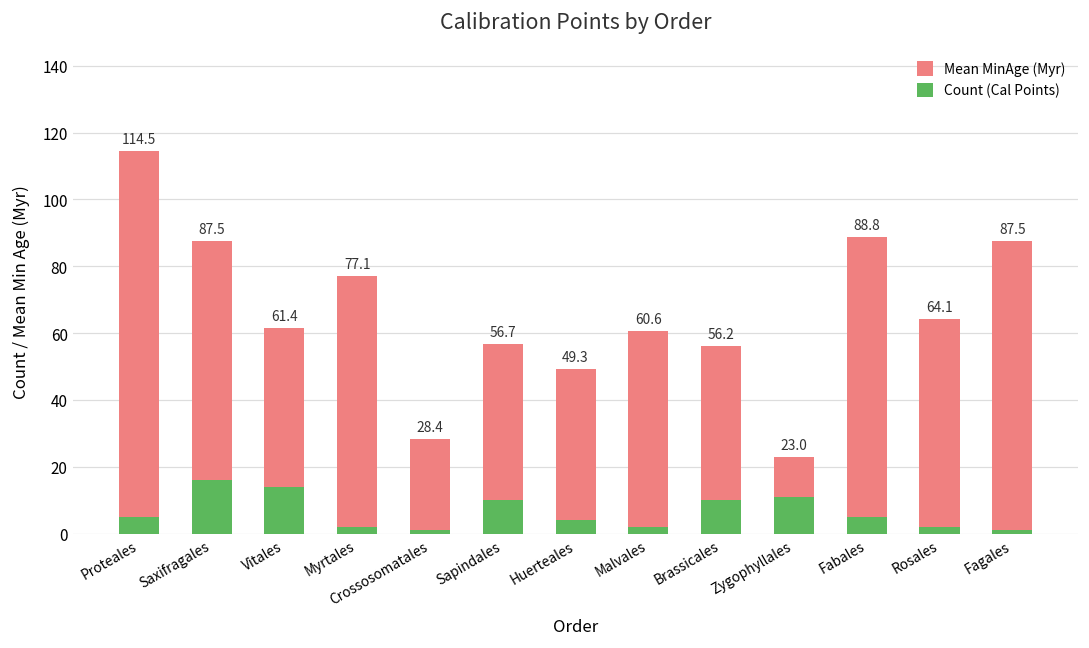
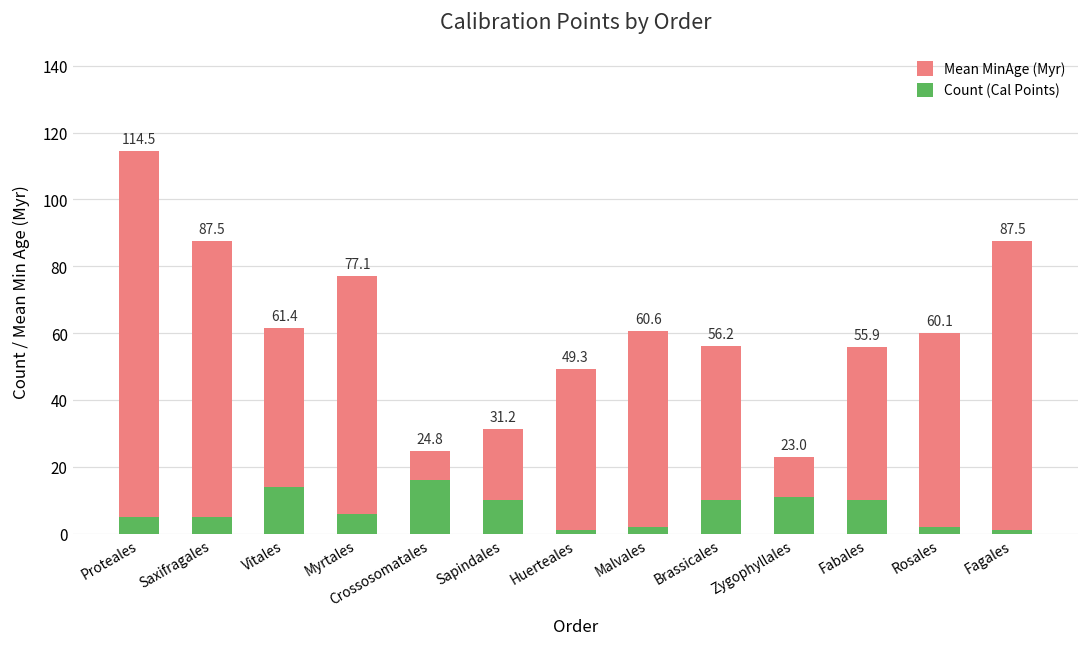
  {
    "Mean MinAge (Myr)": {
      "Proteales": 114.5,
      "Saxifragales": 87.5,
      "Vitales": 61.4,
      "Myrtales": 77.1,
-     "Crossosomatales": 28.4,
-     "Sapindales": 56.7,
+     "Crossosomatales": 24.8,
+     "Sapindales": 31.2,
      "Huerteales": 49.3,
      "Malvales": 60.6,
      "Brassicales": 56.2,
      "Zygophyllales": 23.0,
-     "Fabales": 88.8,
-     "Rosales": 64.1,
+     "Fabales": 55.9,
+     "Rosales": 60.1,
      "Fagales": 87.5
    },
    "Count (Cal Points)": {
-     "Saxifragales": 16,
-     "Myrtales": 2,
-     "Crossosomatales": 1,
-     "Huerteales": 4,
-     "Fabales": 5
+     "Saxifragales": 5,
+     "Myrtales": 6,
+     "Crossosomatales": 16,
+     "Huerteales": 1,
+     "Fabales": 10
    }
  }
